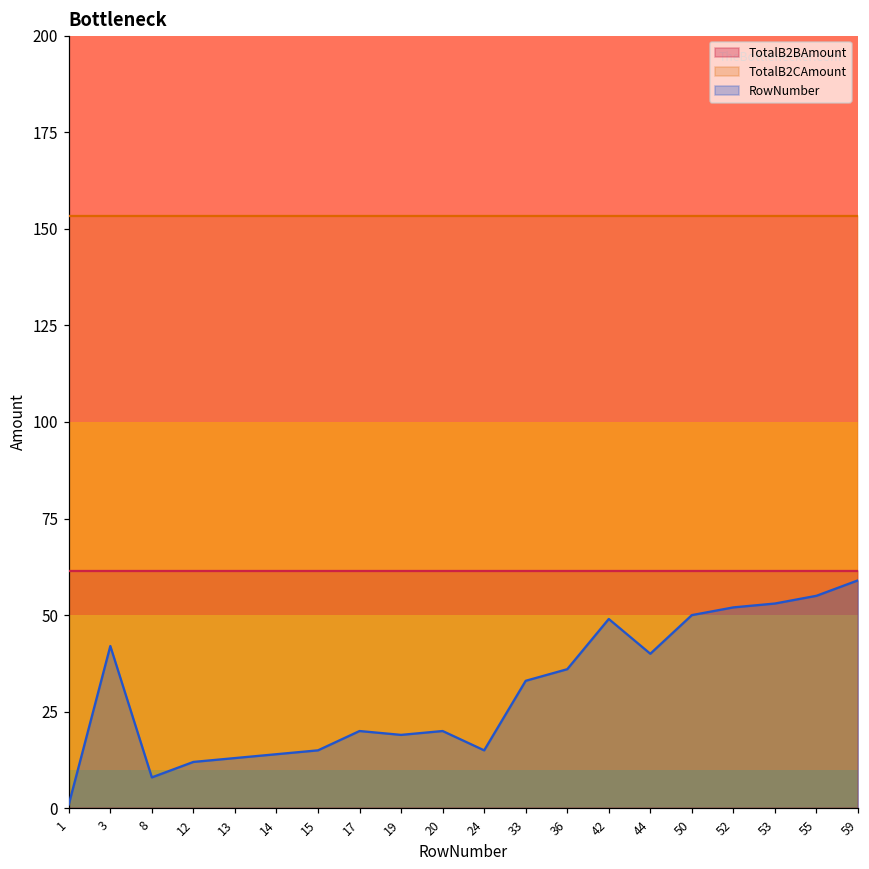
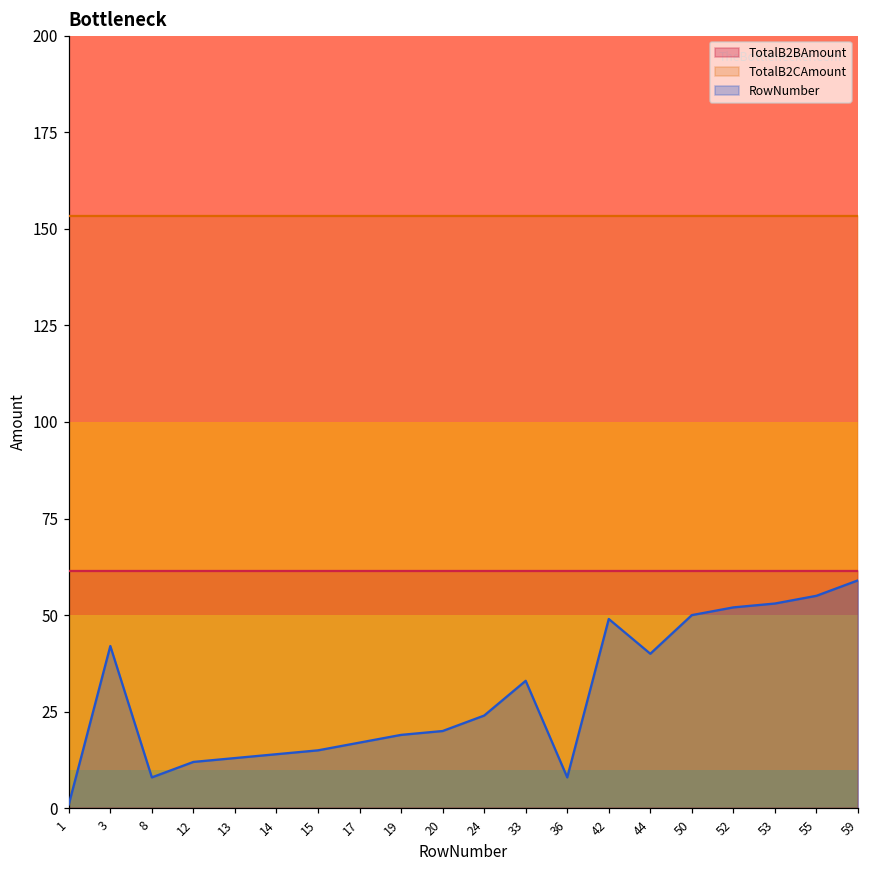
  {
    "RowNumber": {
      "1": 1,
      "3": 42,
      "8": 8,
      "12": 12,
      "13": 13,
      "14": 14,
      "15": 15,
-     "17": 20,
+     "17": 17,
      "19": 19,
      "20": 20,
-     "24": 15,
+     "24": 24,
      "33": 33,
-     "36": 36,
+     "36": 8,
      "42": 49,
      "44": 40,
      "50": 50,
      "52": 52,
      "53": 53,
      "55": 55,
      "59": 59
    }
  }
